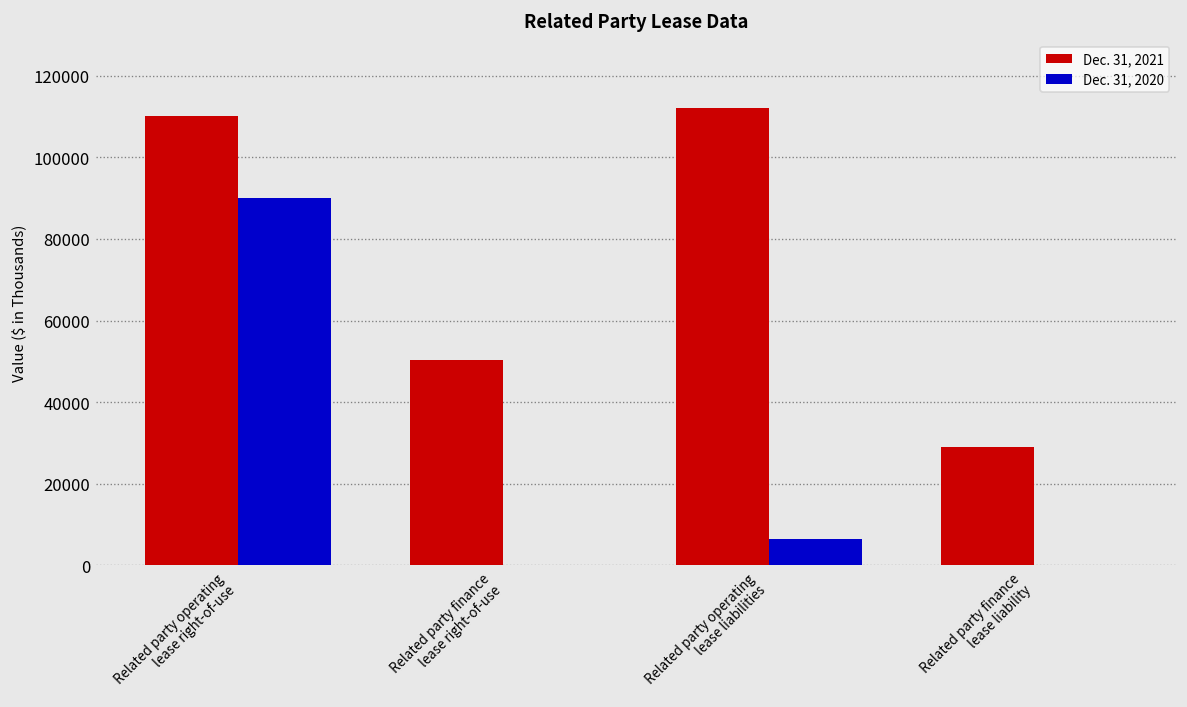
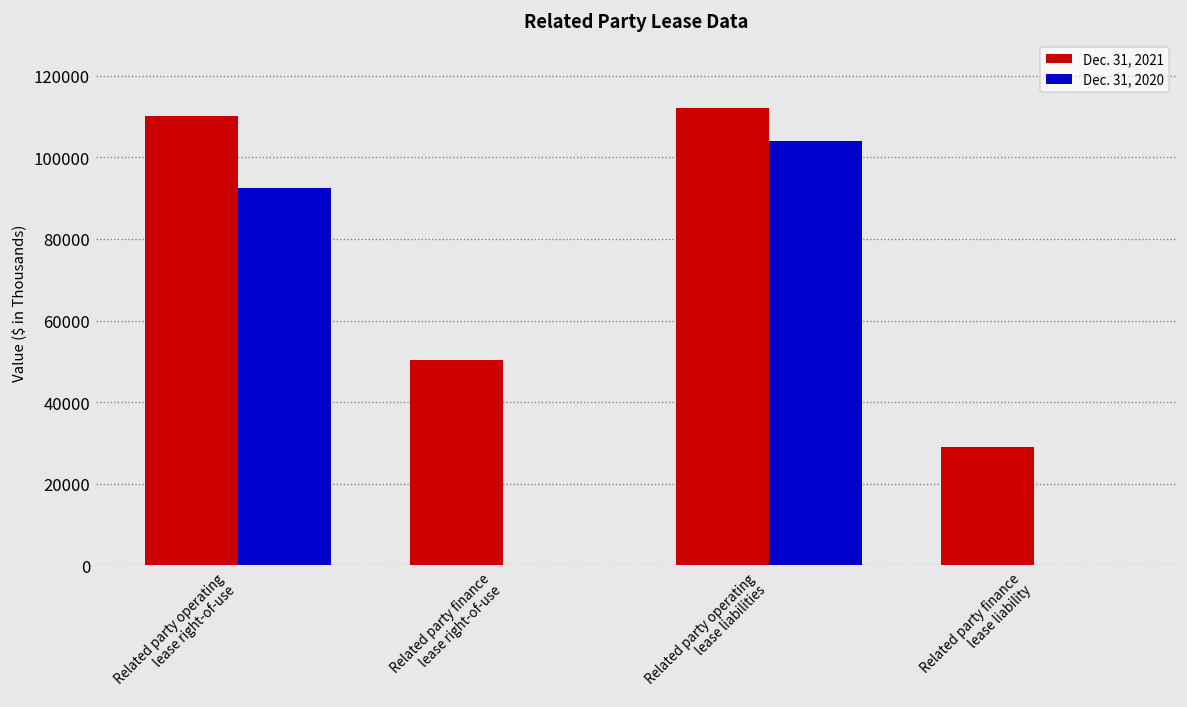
  {
    "Dec. 31, 2021": {
      "Related party operating lease right-of-use": 110000,
      "Related party finance lease right-of-use": 50000,
      "Related party operating lease liabilities": 112000,
      "Related party finance lease liability": 29000
    },
    "Dec. 31, 2020": {
-     "Related party operating lease right-of-use": 90000,
+     "Related party operating lease right-of-use": 93000,
      "Related party finance lease right-of-use": 0,
-     "Related party operating lease liabilities": 6000,
+     "Related party operating lease liabilities": 104000,
      "Related party finance lease liability": 0
    }
  }
